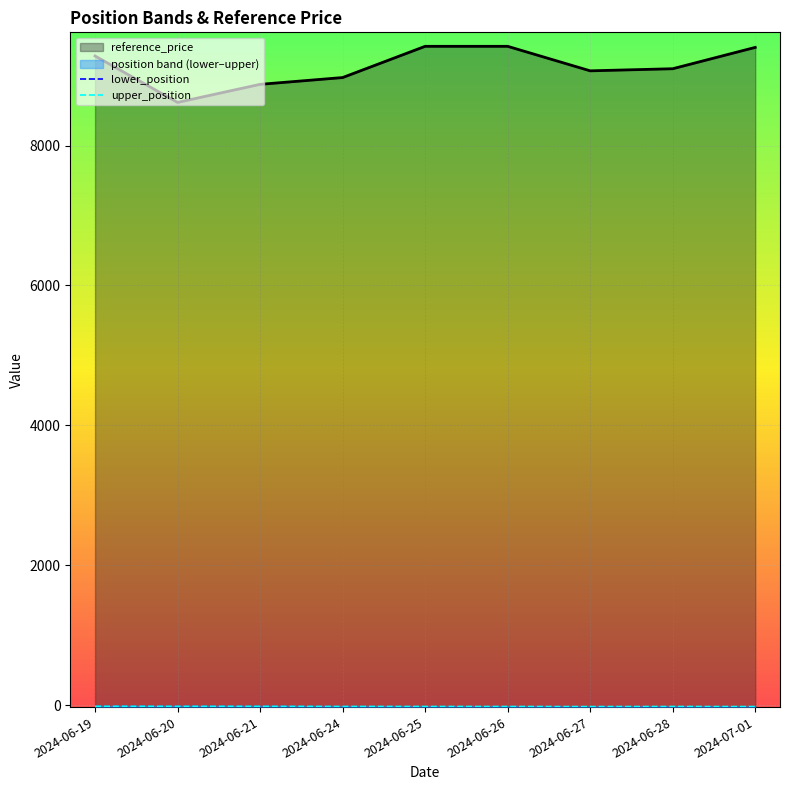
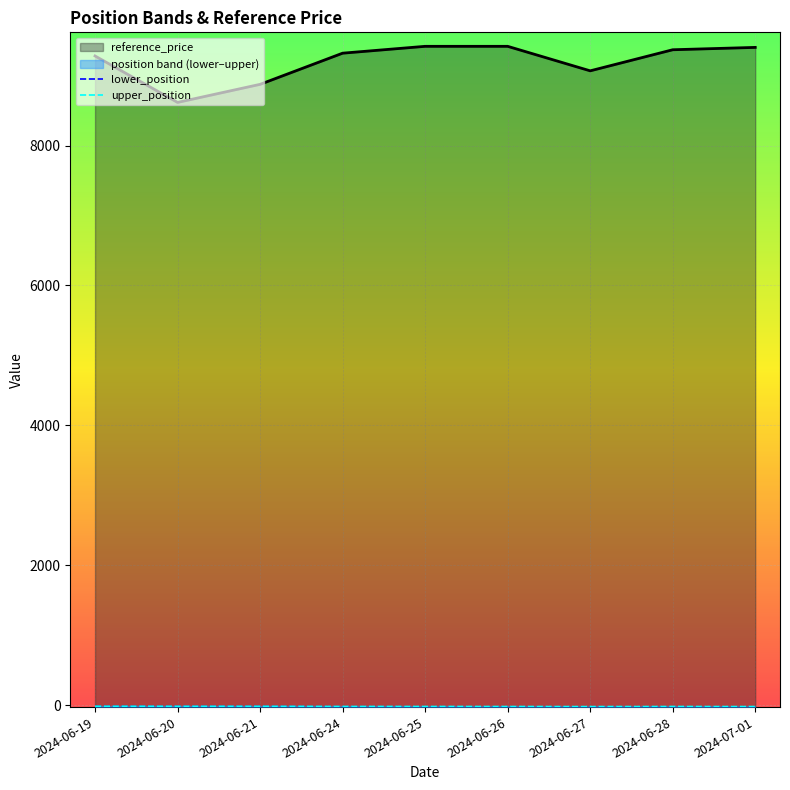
  {
    "reference_price": {
-     "2024-06-24": 9000,
+     "2024-06-24": 9300,
      "2024-06-25": 9400,
      "2024-06-26": 9400,
      "2024-06-27": 9100,
-     "2024-06-28": 9100,
+     "2024-06-28": 9400,
      "2024-07-01": 9400
    }
  }
